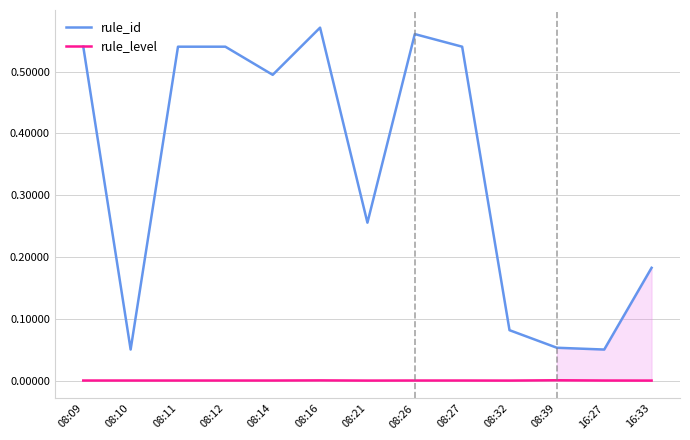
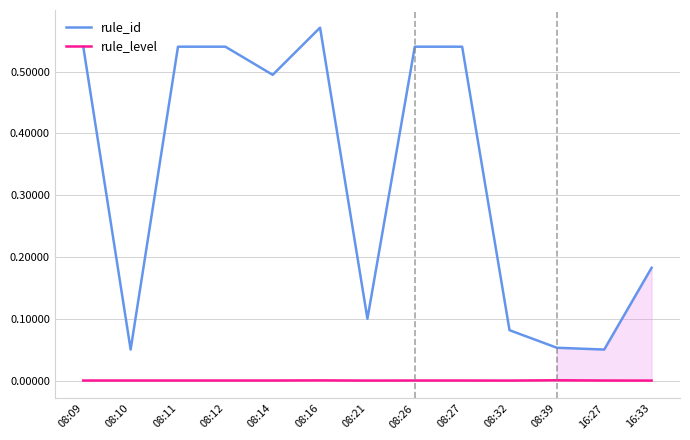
  {
    "rule_id": {
      "08:09": 0.54,
      "08:10": 0.05,
      "08:11": 0.54,
      "08:12": 0.54,
      "08:14": 0.49,
      "08:16": 0.57,
-     "08:21": 0.26,
-     "08:26": 0.56,
+     "08:21": 0.10,
+     "08:26": 0.54,
      "08:27": 0.54,
      "08:32": 0.08
    },
    "rule_level": {
      "08:09": 0.00,
      "08:10": 0.00,
      "08:11": 0.00,
      "08:12": 0.00,
      "08:14": 0.00,
      "08:16": 0.00,
      "08:21": 0.00,
      "08:26": 0.00,
      "08:27": 0.00,
      "08:32": 0.00
    }
  }
